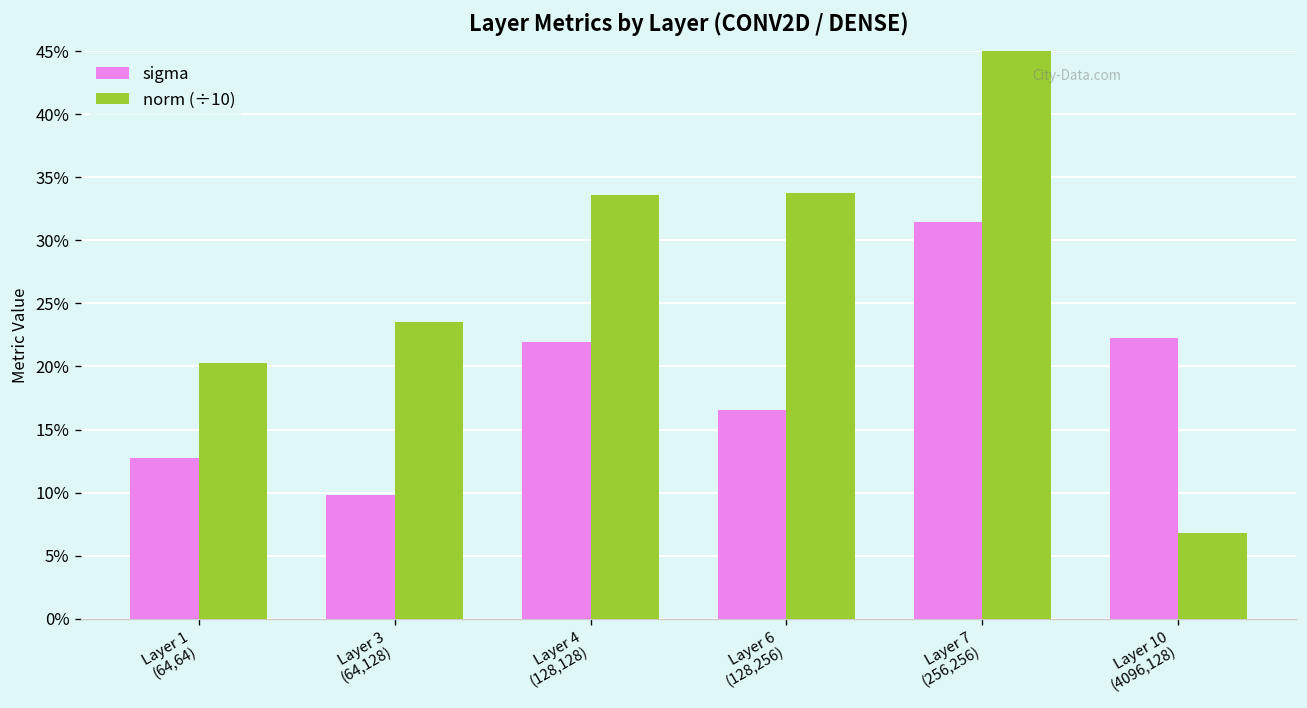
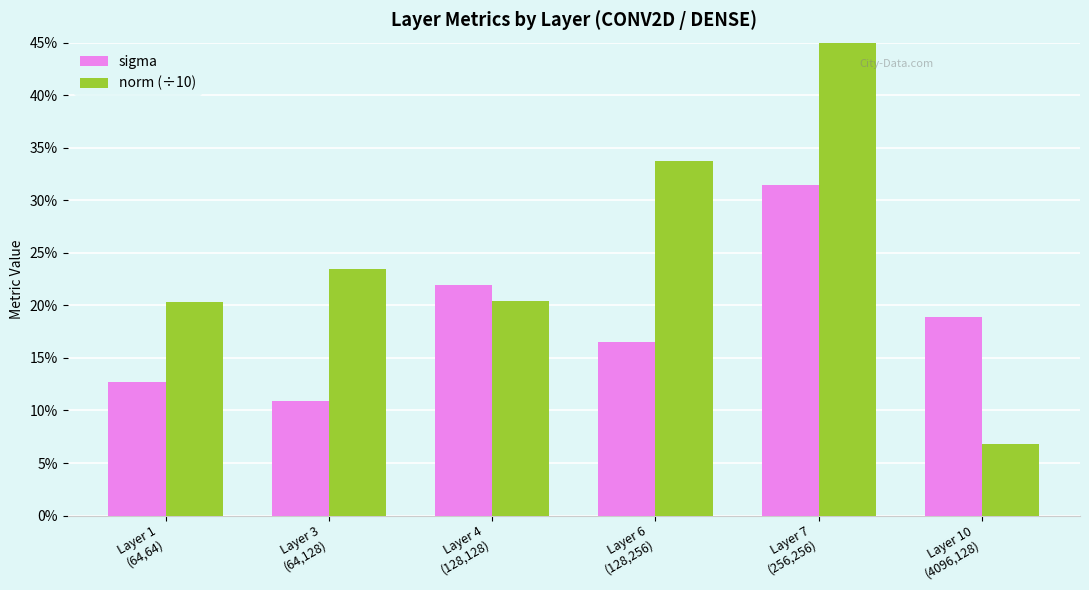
  {
    "sigma": {
      "Layer 1 (64,64)": "12.8%",
-     "Layer 3 (64,128)": "9.8%",
+     "Layer 3 (64,128)": "10.9%",
      "Layer 4 (128,128)": "21.9%",
      "Layer 6 (128,256)": "16.5%",
      "Layer 7 (256,256)": "31.4%",
-     "Layer 10 (4096,128)": "22.3%"
+     "Layer 10 (4096,128)": "18.9%"
    },
    "norm (÷10)": {
      "Layer 1 (64,64)": "20.3%",
      "Layer 3 (64,128)": "23.5%",
-     "Layer 4 (128,128)": "33.6%",
+     "Layer 4 (128,128)": "20.4%",
      "Layer 6 (128,256)": "33.8%",
      "Layer 10 (4096,128)": "6.8%"
    }
  }
